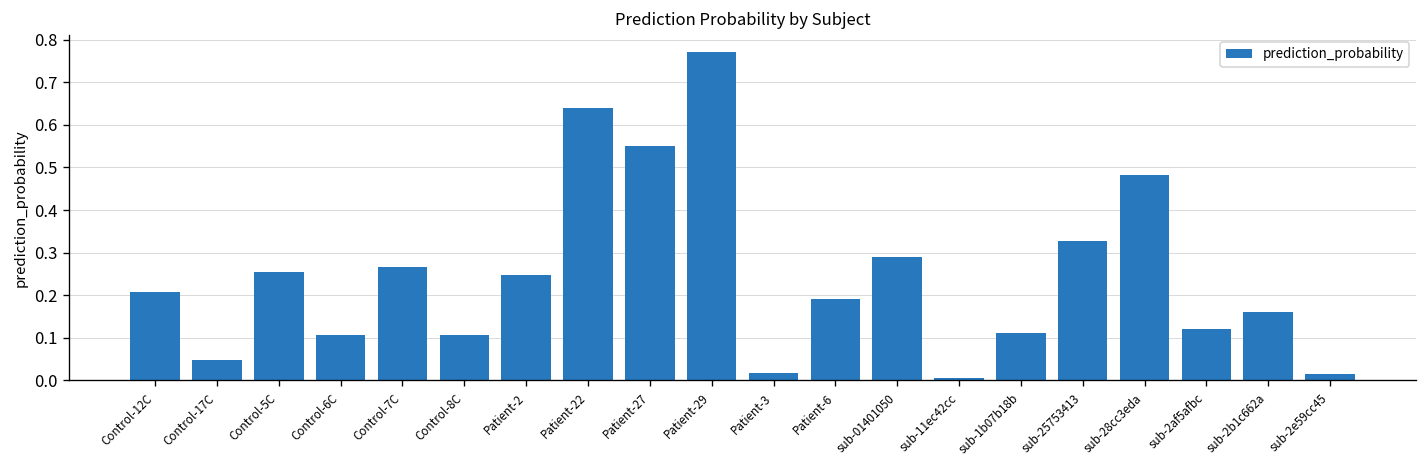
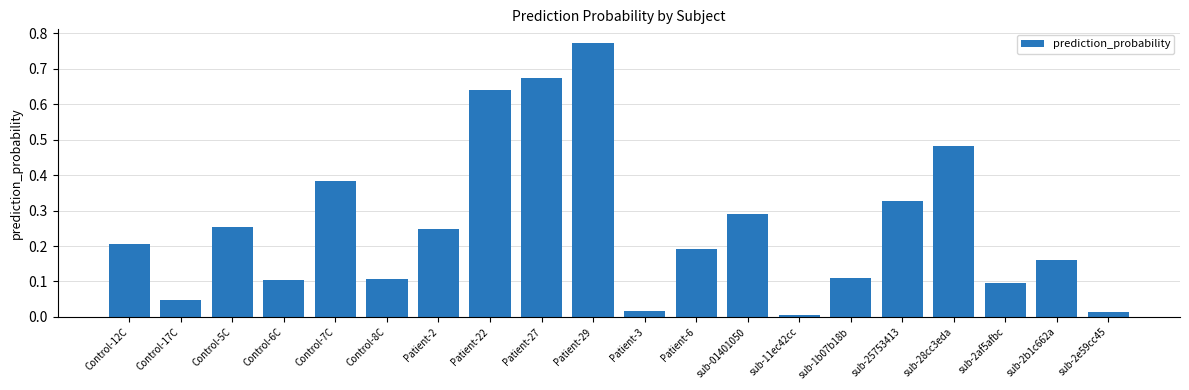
  {
    "Control-12C": 0.21,
    "Control-17C": 0.05,
    "Control-5C": 0.25,
    "Control-6C": 0.11,
-   "Control-7C": 0.27,
+   "Control-7C": 0.38,
    "Control-8C": 0.11,
    "Patient-2": 0.25,
    "Patient-22": 0.64,
-   "Patient-27": 0.55,
+   "Patient-27": 0.67,
    "Patient-29": 0.77,
    "Patient-3": 0.02,
    "Patient-6": 0.19,
    "sub-01401050": 0.29,
    "sub-1b07b18b": 0.11,
    "sub-25753413": 0.33,
    "sub-28cc3eda": 0.48,
-   "sub-2af5afbc": 0.12,
+   "sub-2af5afbc": 0.10,
    "sub-2b1c662a": 0.16,
    "sub-2e59cc45": 0.01
  }
